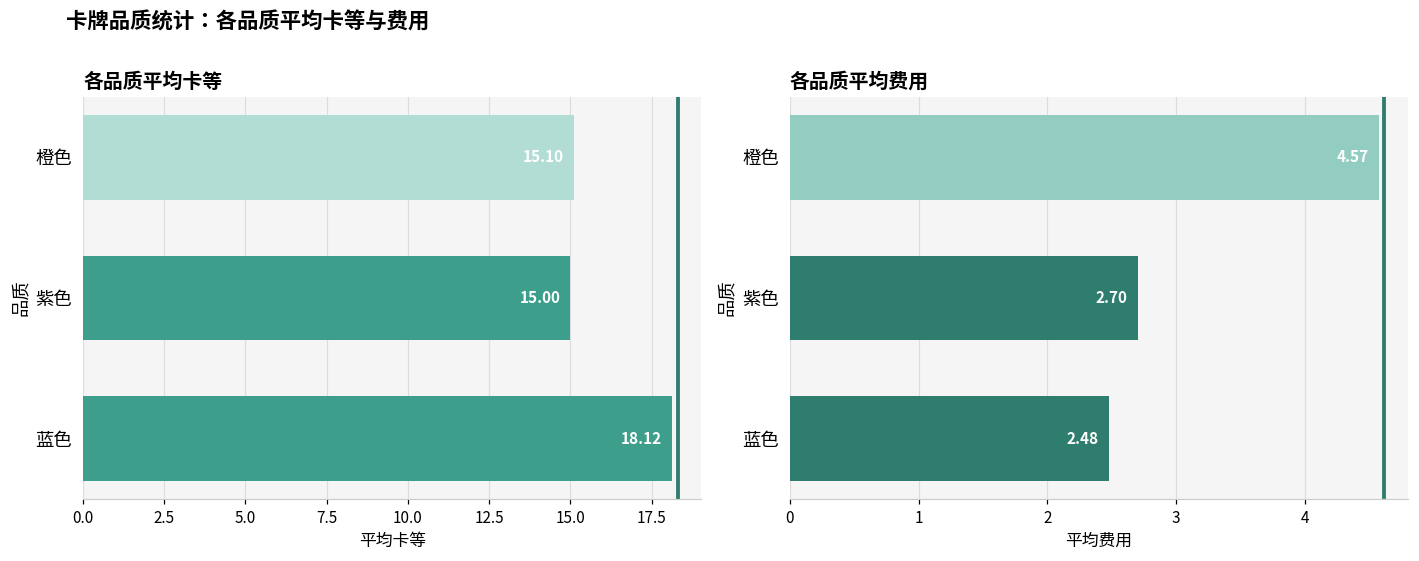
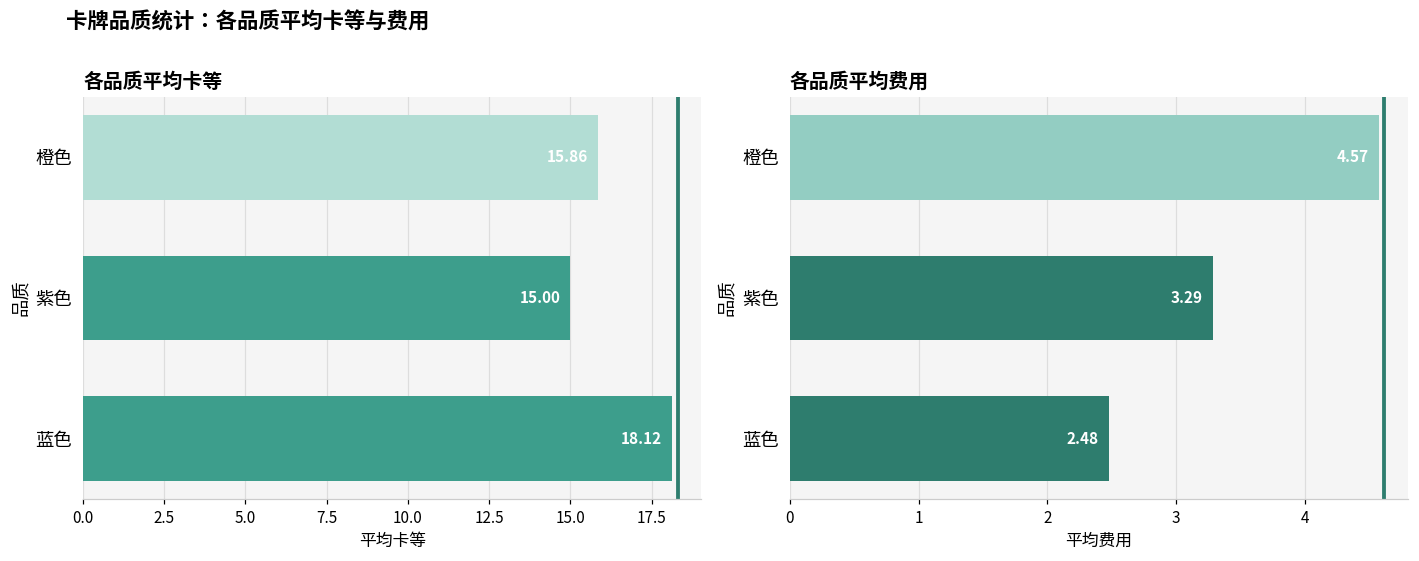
  {
    "各品质平均卡等": {
-     "橙色": 15.10,
+     "橙色": 15.86,
      "紫色": 15.00,
      "蓝色": 18.12
    },
    "各品质平均费用": {
      "橙色": 4.57,
-     "紫色": 2.70,
+     "紫色": 3.29,
      "蓝色": 2.48
    }
  }
